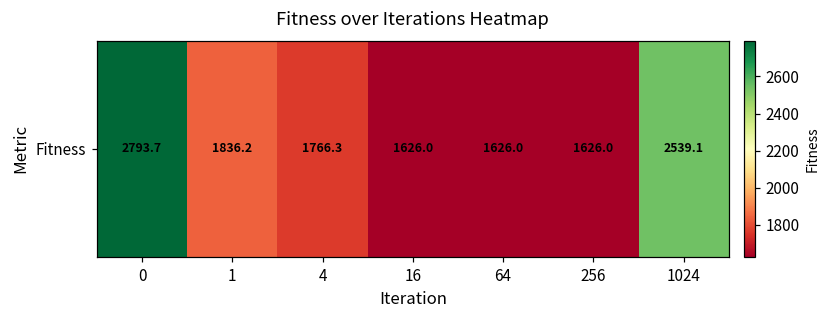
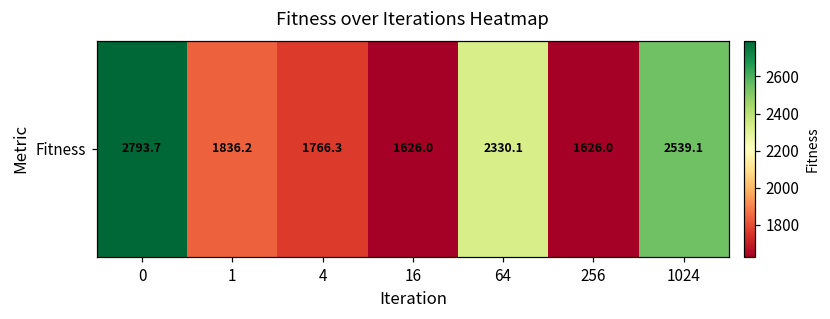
  {
    "Fitness": {
      "0": 2793.7,
      "1": 1836.2,
      "4": 1766.3,
      "16": 1626.0,
-     "64": 1626.0,
+     "64": 2330.1,
      "256": 1626.0,
      "1024": 2539.1
    }
  }
